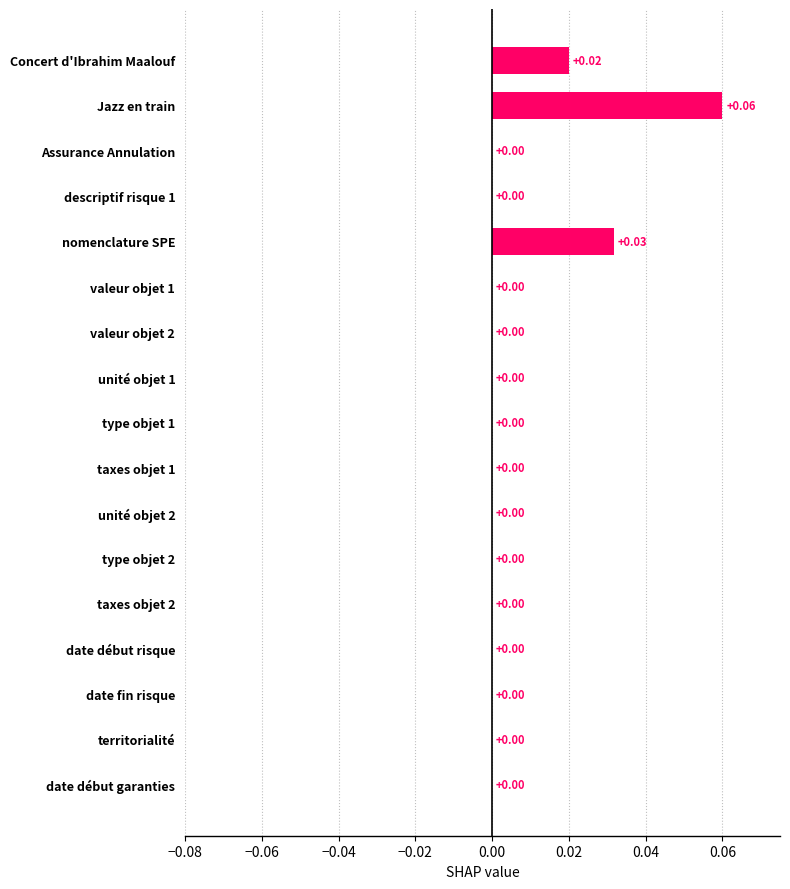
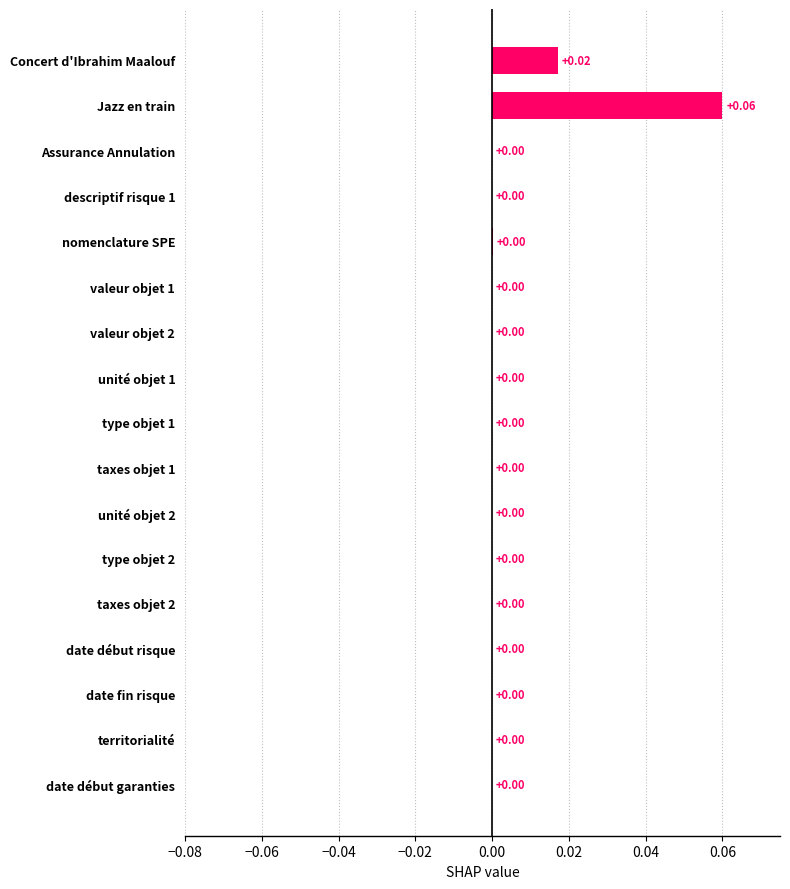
  {
-   "Concert d'Ibrahim Maalouf": "0.020",
+   "Concert d'Ibrahim Maalouf": "0.017",
    "Jazz en train": "+0.06",
    "Assurance Annulation": "+0.00",
    "descriptif risque 1": "+0.00",
-   "nomenclature SPE": "+0.03",
+   "nomenclature SPE": "+0.00",
    "valeur objet 1": "+0.00",
    "valeur objet 2": "+0.00",
    "unité objet 1": "+0.00",
    "type objet 1": "+0.00",
    "taxes objet 1": "+0.00",
    "unité objet 2": "+0.00",
    "type objet 2": "+0.00",
    "taxes objet 2": "+0.00",
    "date début risque": "+0.00",
    "date fin risque": "+0.00",
    "territorialité": "+0.00",
    "date début garanties": "+0.00"
  }
